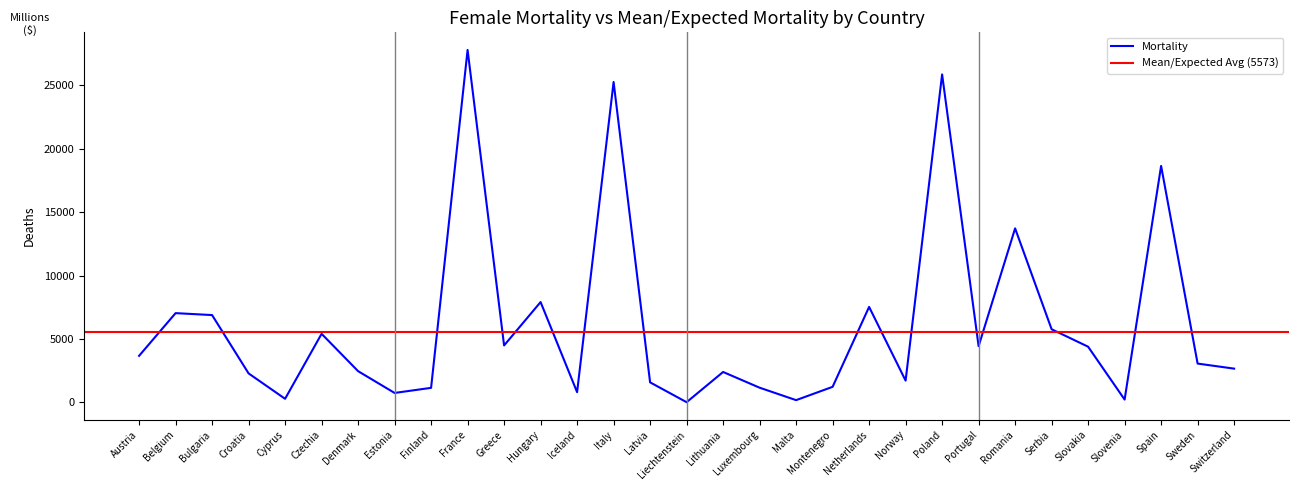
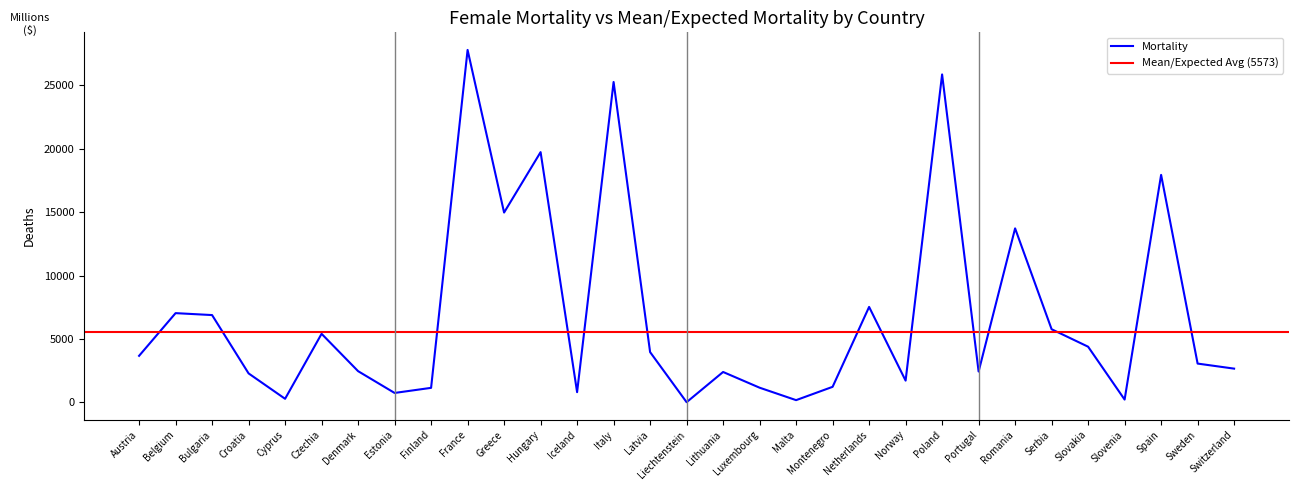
  {
    "Austria": 3700,
    "Belgium": 7000,
    "Bulgaria": 6900,
    "Croatia": 2300,
    "Cyprus": 300,
    "Czechia": 5400,
    "Denmark": 2500,
    "Estonia": 700,
    "Finland": 1100,
    "France": 27800,
-   "Greece": 4500,
-   "Hungary": 7900,
+   "Greece": 15000,
+   "Hungary": 19700,
    "Iceland": 800,
    "Italy": 25300,
-   "Latvia": 1600,
+   "Latvia": 4000,
    "Liechtenstein": 0,
    "Lithuania": 2400,
    "Luxembourg": 1200,
    "Malta": 200,
    "Montenegro": 1200,
    "Netherlands": 7500,
    "Norway": 1700,
    "Poland": 25900,
-   "Portugal": 4400,
+   "Portugal": 2400,
    "Romania": 13700,
    "Serbia": 5800,
    "Slovakia": 4400,
    "Slovenia": 200,
-   "Spain": 18600,
+   "Spain": 17900,
    "Sweden": 3100,
    "Switzerland": 2700
  }
